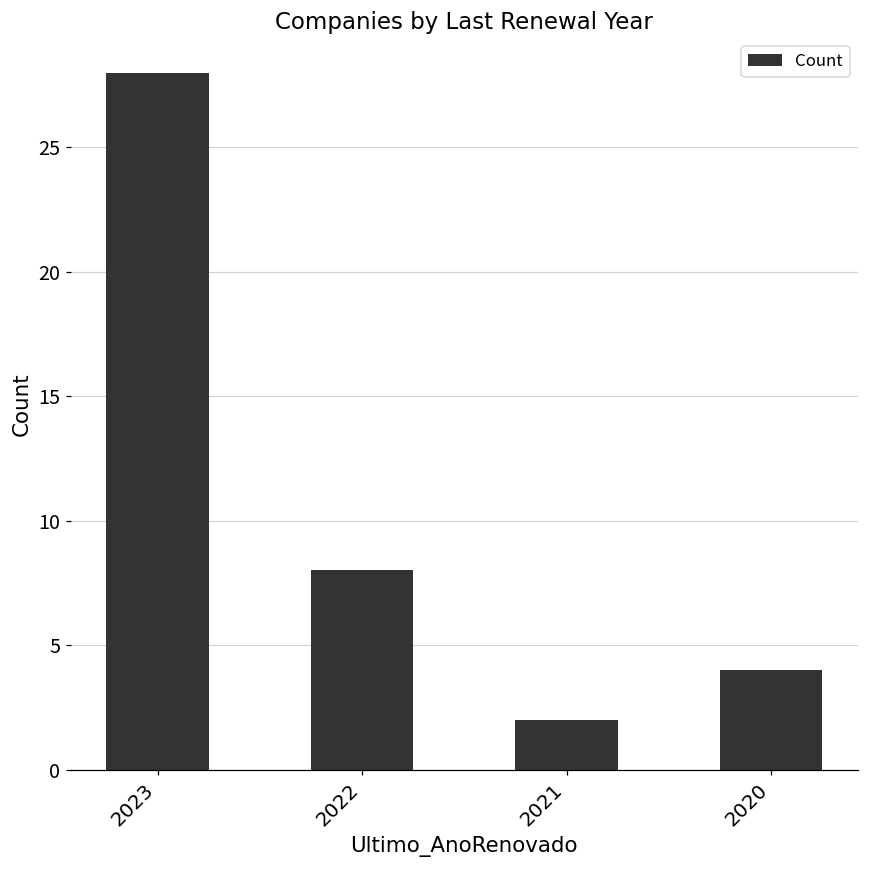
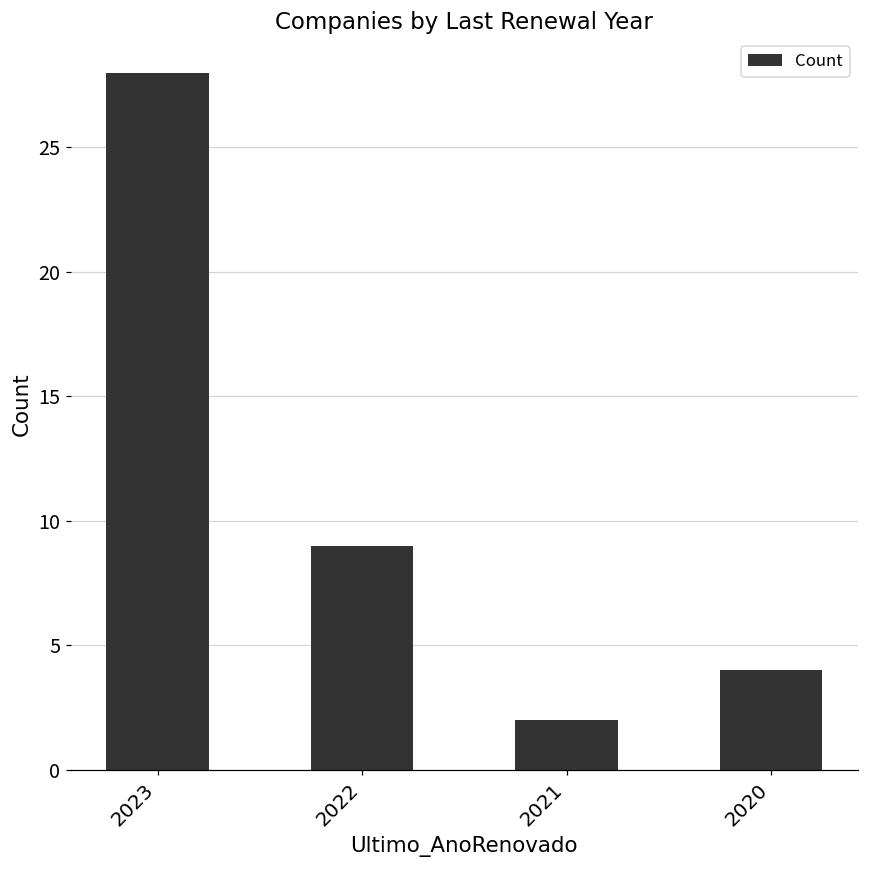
  {
    "2023": 28,
-   "2022": 8,
+   "2022": 9,
    "2021": 2,
    "2020": 4
  }
